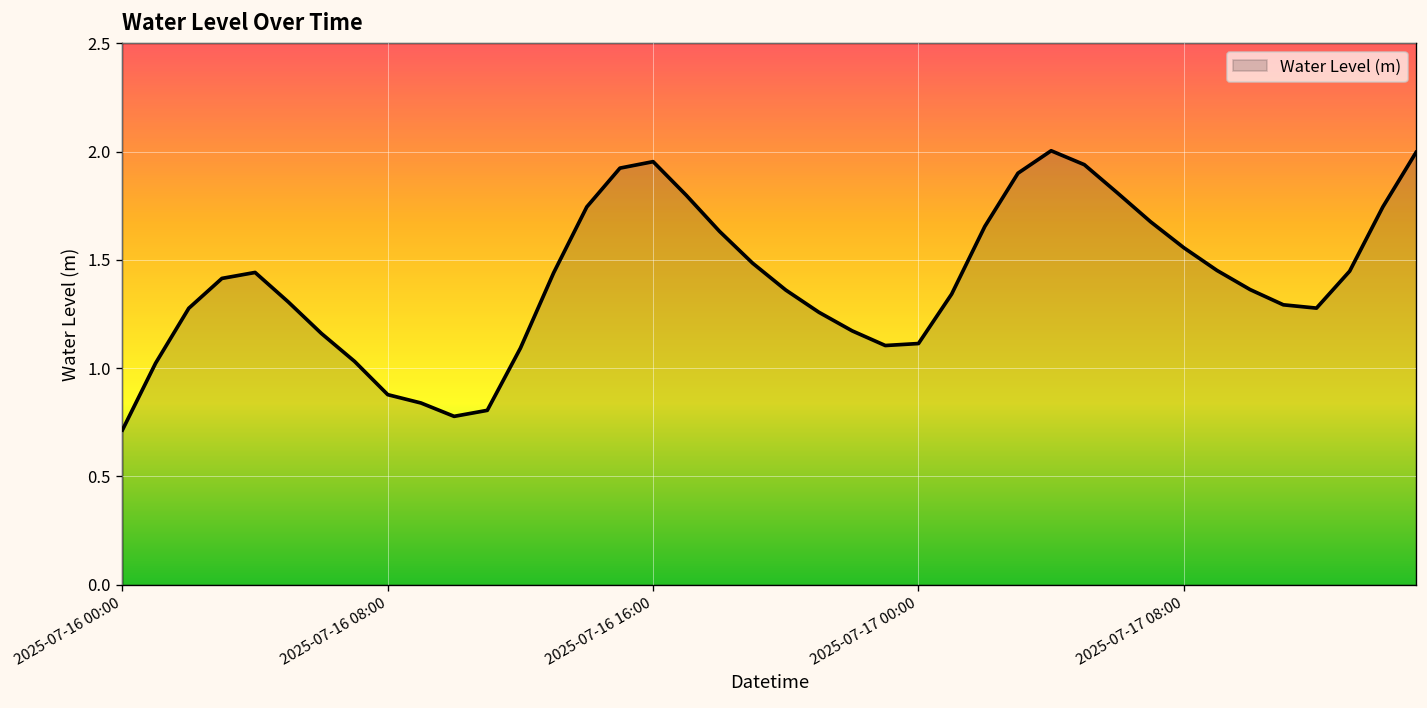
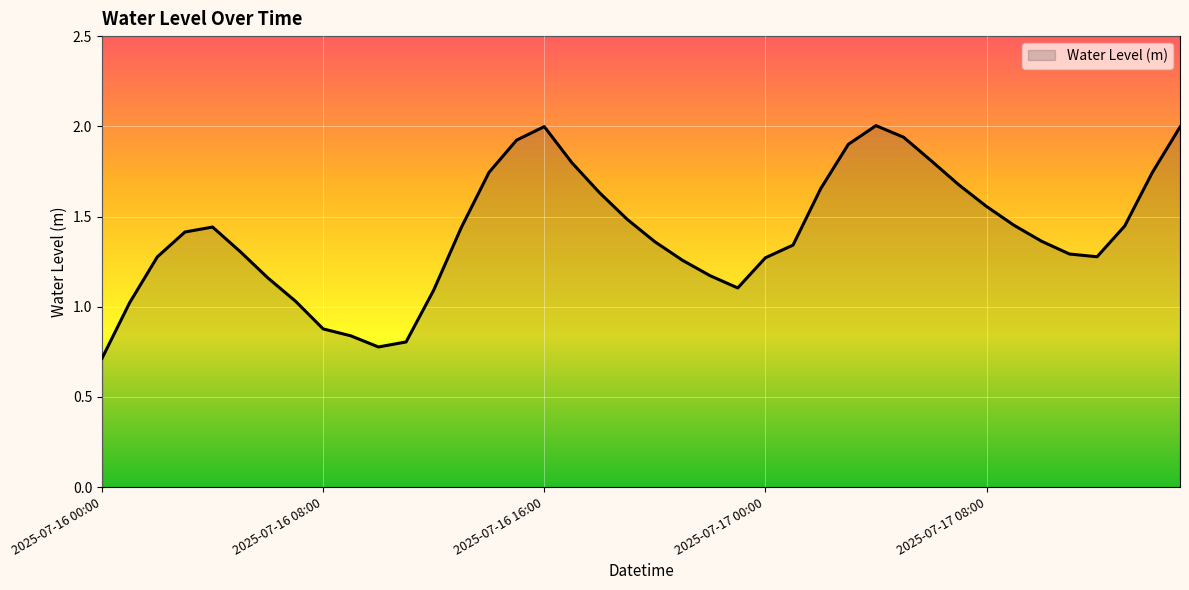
  {
    "2025-07-16 00:00": 0.71,
    "2025-07-16 08:00": 0.88,
-   "2025-07-16 16:00": 1.95,
-   "2025-07-17 00:00": 1.11,
+   "2025-07-16 16:00": 2.00,
+   "2025-07-17 00:00": 1.27,
    "2025-07-17 08:00": 1.56
  }
